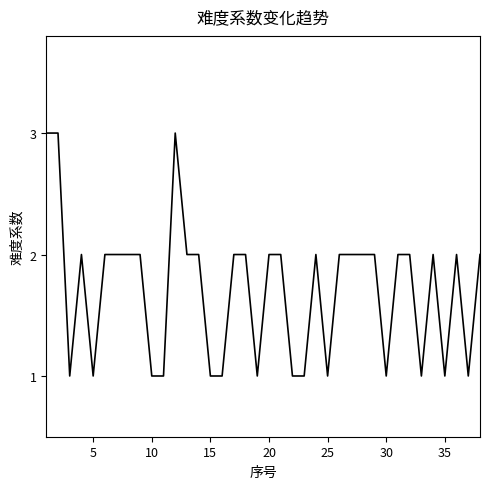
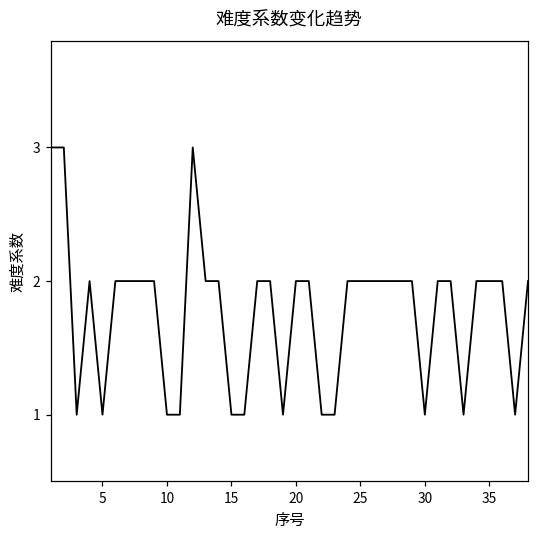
  {
    "5": 1,
    "10": 1,
    "15": 1,
    "20": 2,
-   "25": 1,
+   "25": 2,
    "30": 1,
-   "35": 1
+   "35": 2
  }
